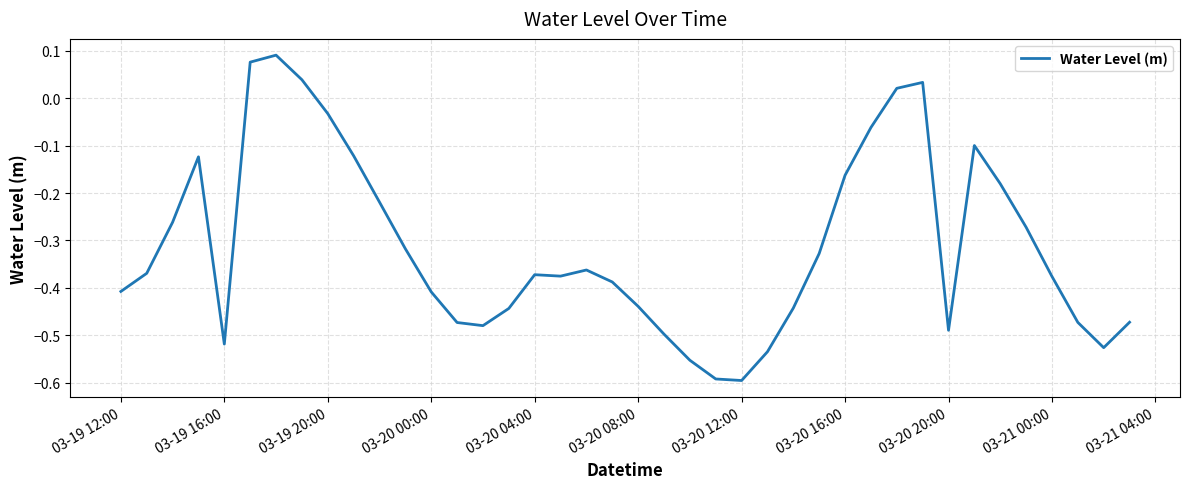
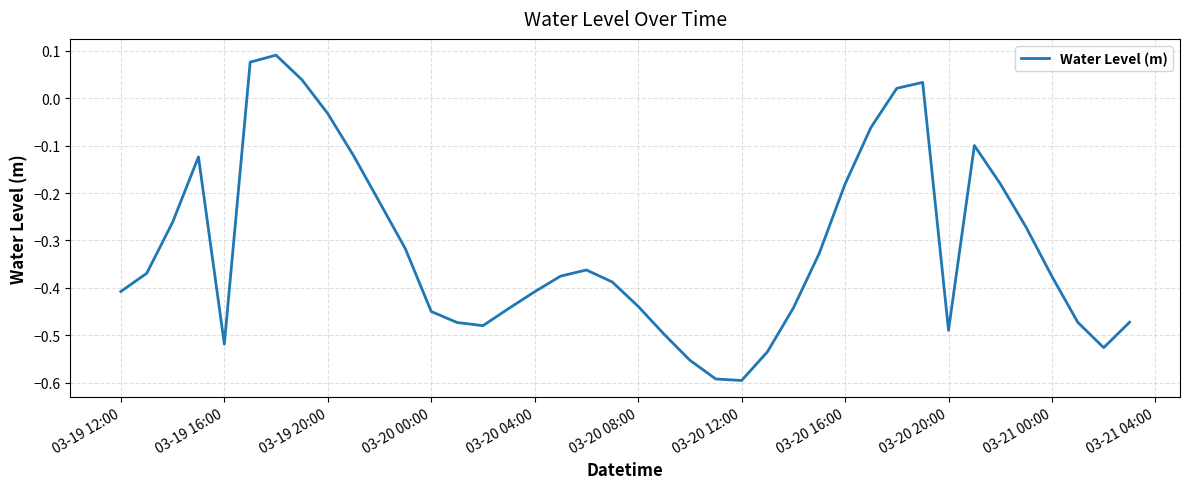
  {
    "03-19 12:00": -0.41,
    "03-19 16:00": -0.52,
    "03-19 20:00": -0.03,
-   "03-20 00:00": -0.41,
-   "03-20 04:00": -0.37,
+   "03-20 00:00": -0.45,
+   "03-20 04:00": -0.41,
    "03-20 08:00": -0.44,
    "03-20 12:00": -0.60,
-   "03-20 16:00": -0.16,
+   "03-20 16:00": -0.18,
    "03-20 20:00": -0.49,
    "03-21 00:00": -0.38
  }
